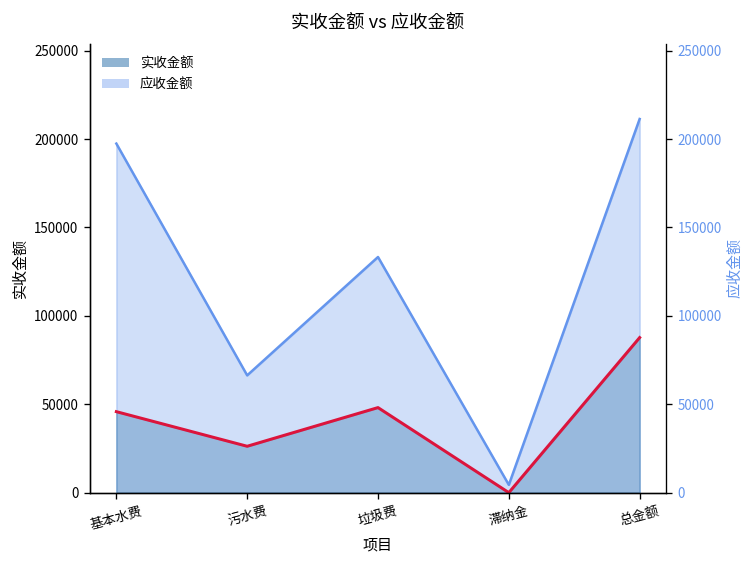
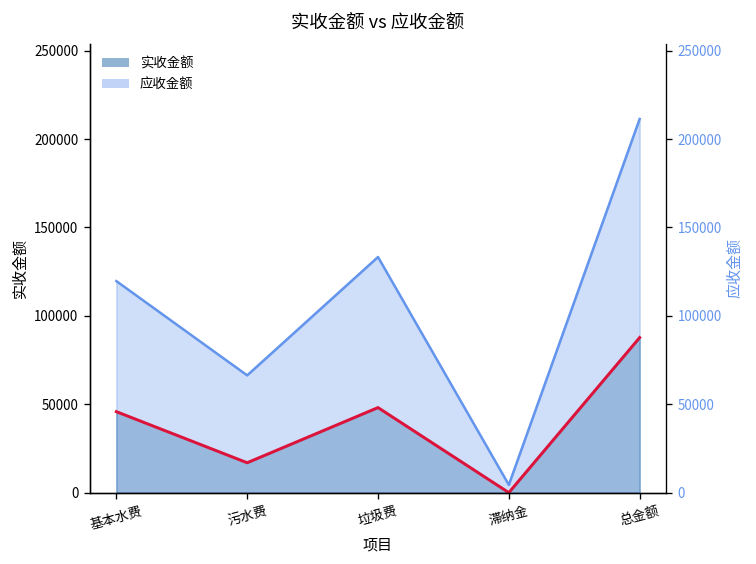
  {
    "应收金额": {
-     "基本水费": 197000,
+     "基本水费": 120000,
      "污水费": 66000,
      "垃圾费": 133000,
      "滞纳金": 4000,
      "总金额": 211000
    },
    "实收金额": {
      "基本水费": 46000,
-     "污水费": 26000,
+     "污水费": 17000,
      "垃圾费": 48000,
      "滞纳金": 0,
      "总金额": 88000
    }
  }
